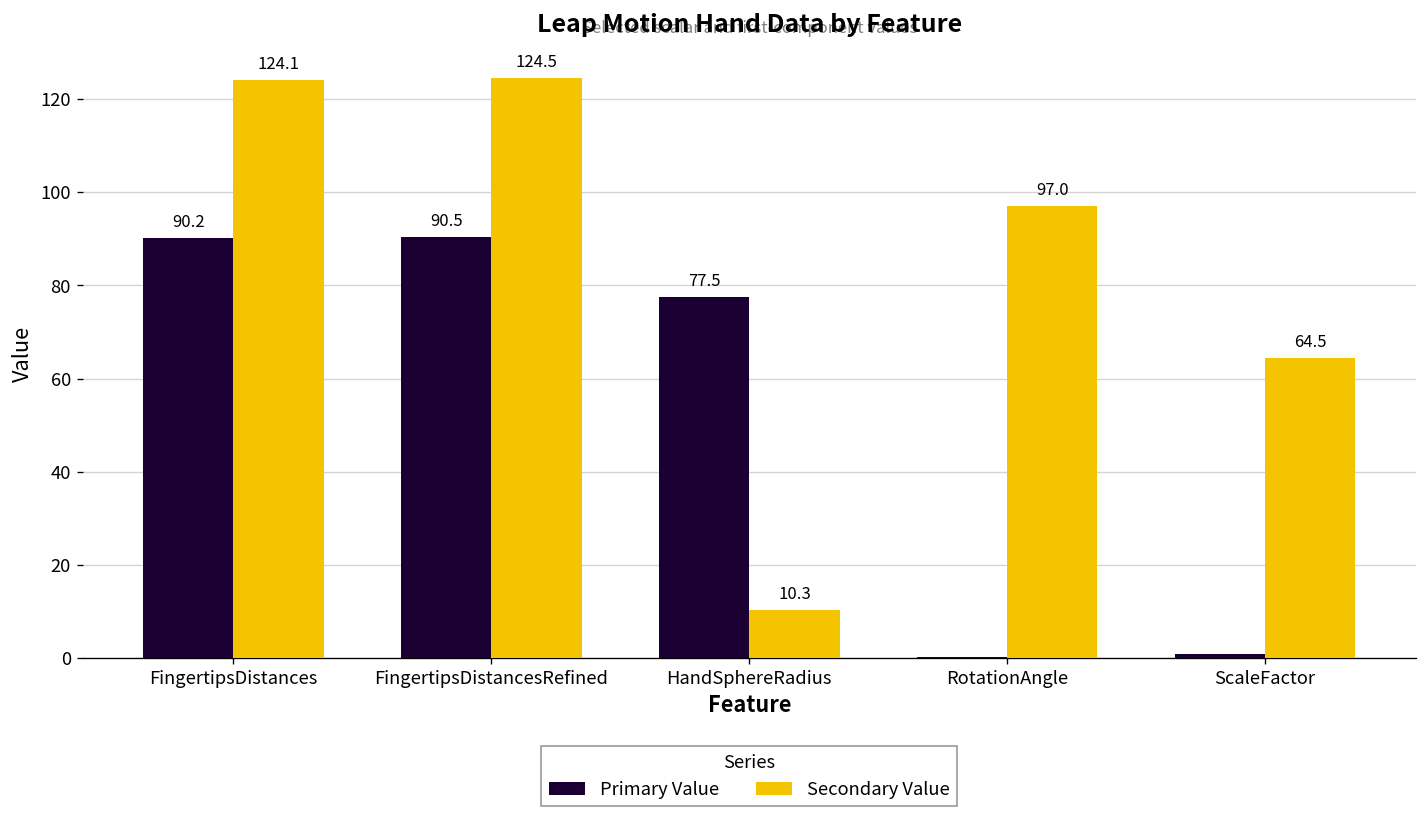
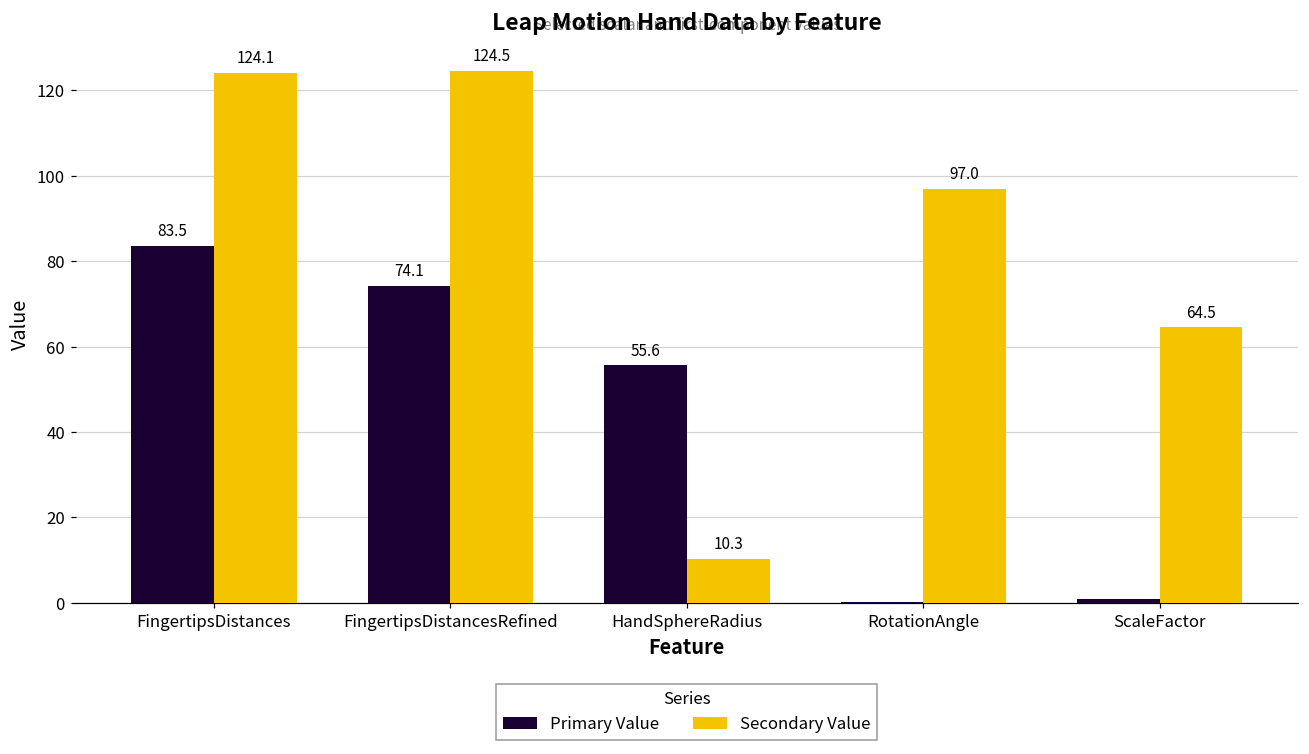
  {
    "Primary Value": {
-     "FingertipsDistances": 90.2,
-     "FingertipsDistancesRefined": 90.5,
-     "HandSphereRadius": 77.5
+     "FingertipsDistances": 83.5,
+     "FingertipsDistancesRefined": 74.1,
+     "HandSphereRadius": 55.6
    },
    "Secondary Value": {
      "FingertipsDistances": 124.1,
      "FingertipsDistancesRefined": 124.5,
      "HandSphereRadius": 10.3,
      "RotationAngle": 97.0,
      "ScaleFactor": 64.5
    }
  }
